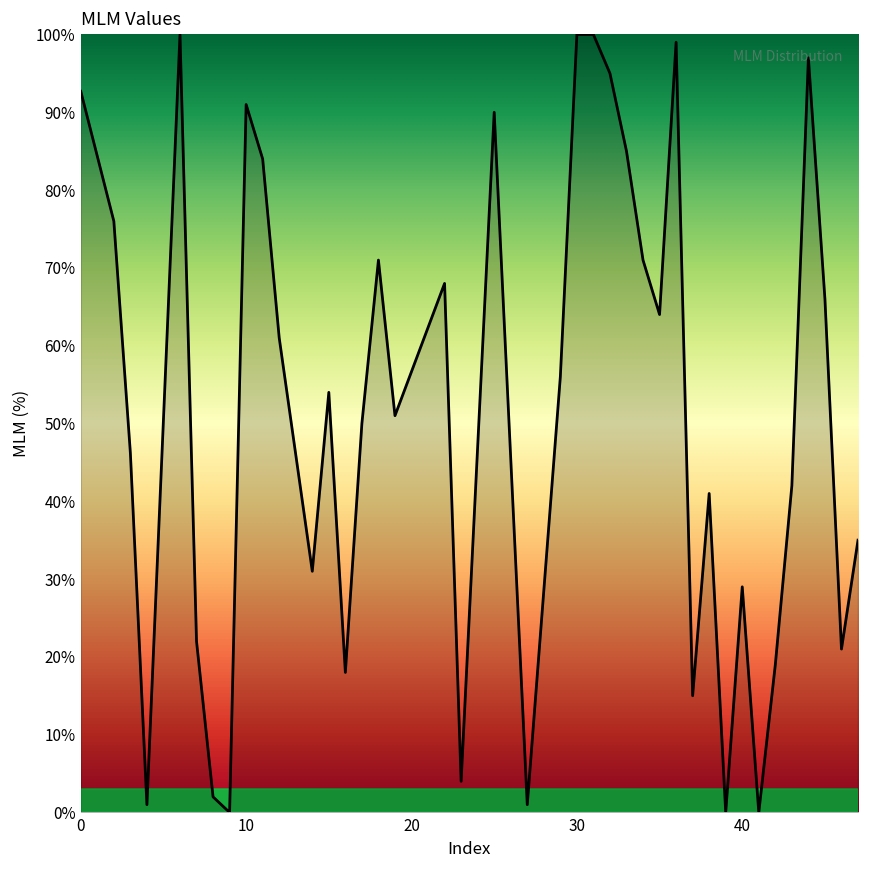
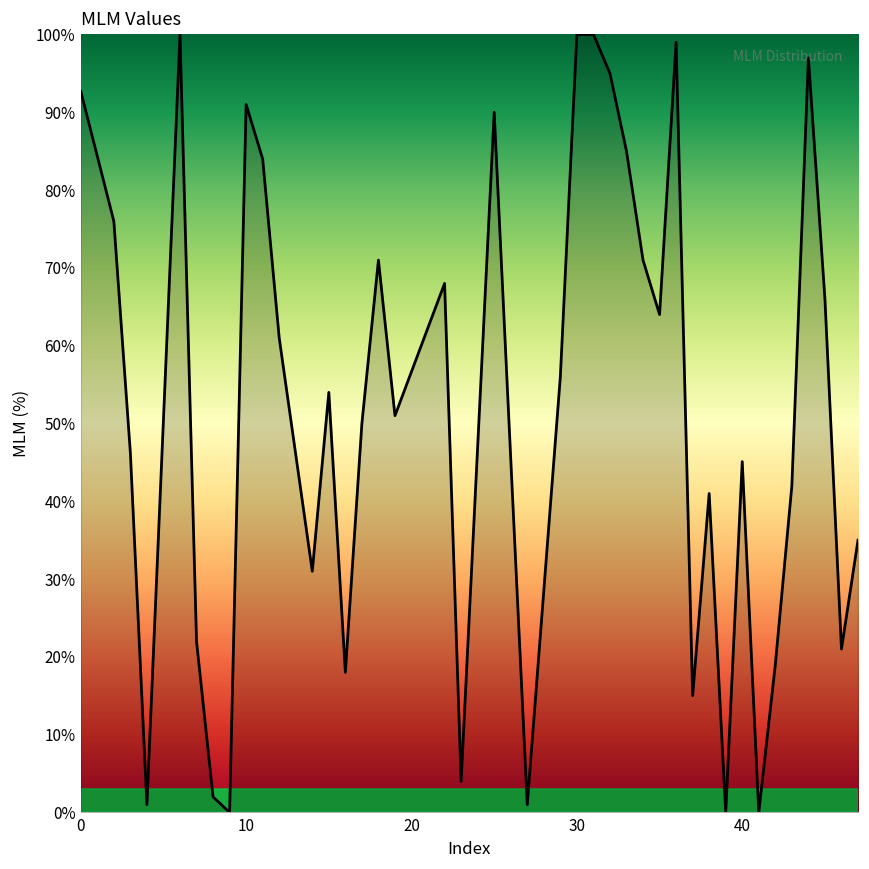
  {
    "0": "93%",
    "10": "91%",
    "30": "100%",
-   "40": "29%"
+   "40": "45%"
  }
